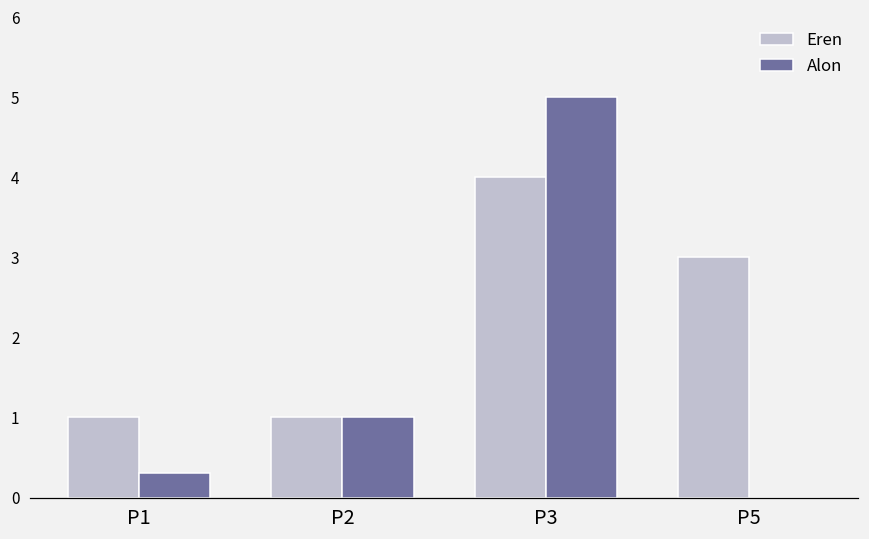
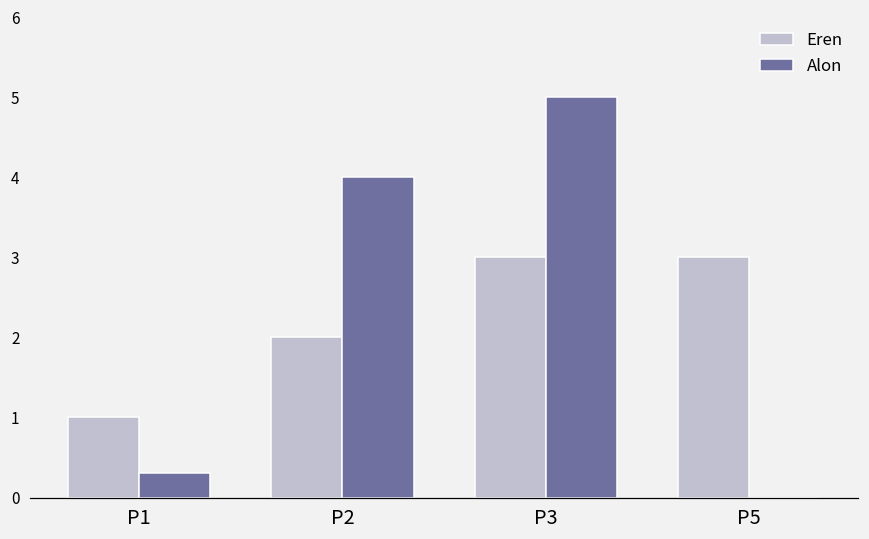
  {
    "Eren": {
      "P1": 1,
-     "P2": 1,
-     "P3": 4,
+     "P2": 2,
+     "P3": 3,
      "P5": 3
    },
    "Alon": {
      "P1": 0.3,
-     "P2": 1,
+     "P2": 4,
      "P3": 5,
      "P5": 0
    }
  }
